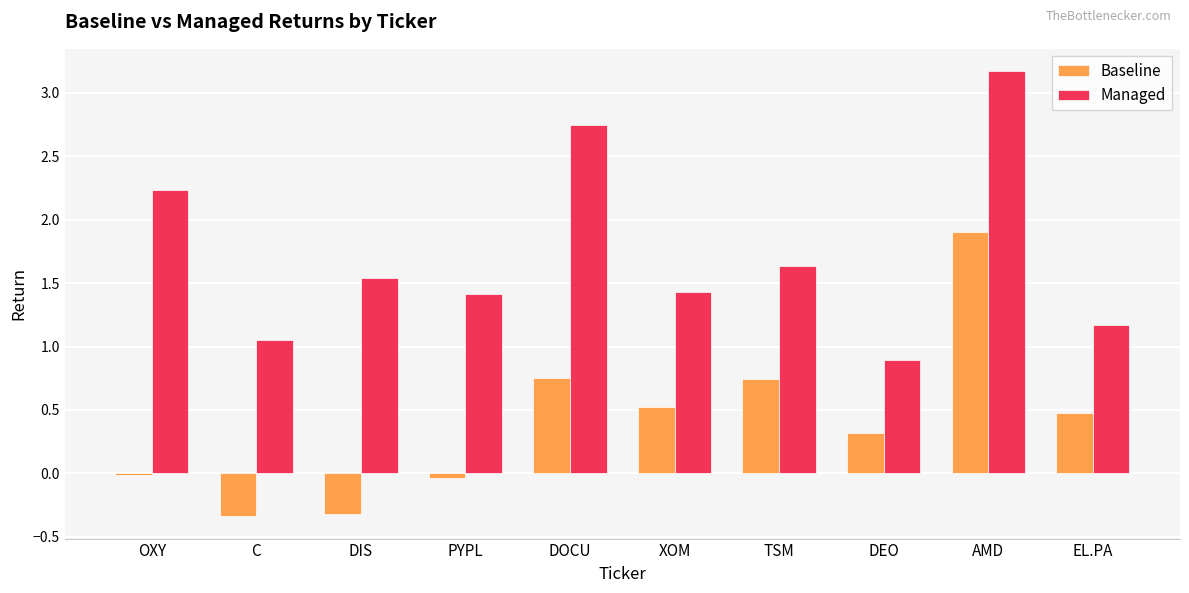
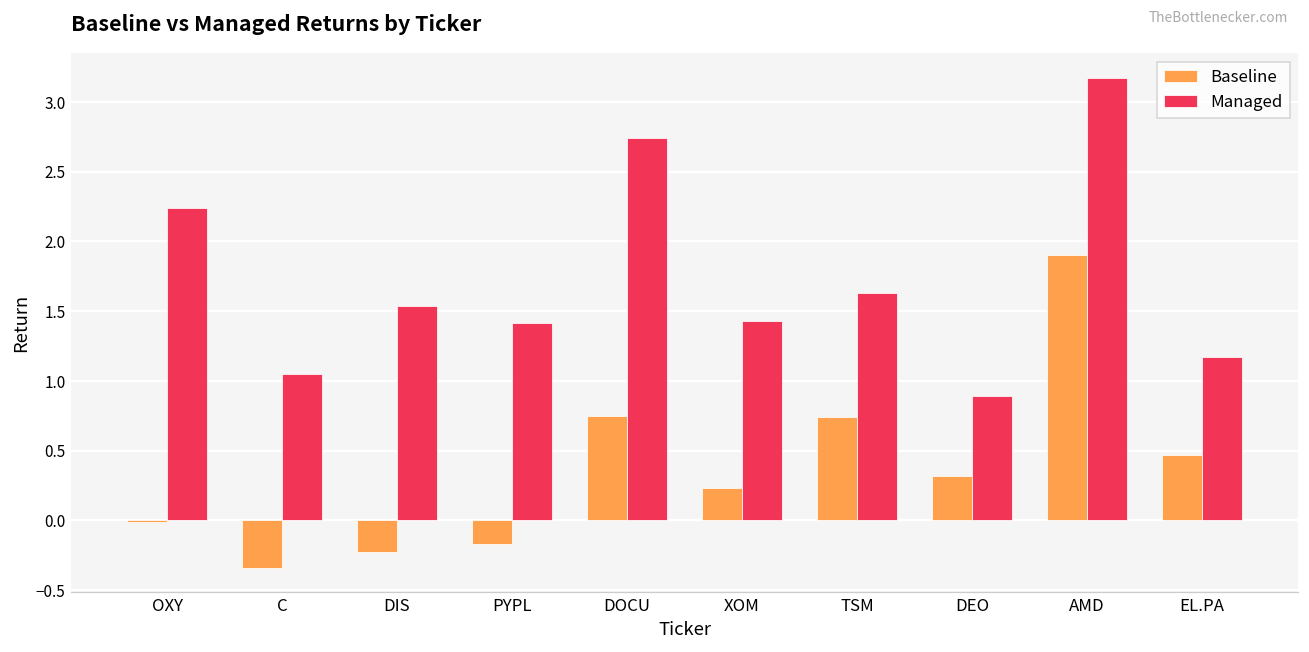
  {
    "Baseline": {
      "C": -0.34,
-     "DIS": -0.32,
-     "PYPL": -0.04,
+     "DIS": -0.22,
+     "PYPL": -0.17,
      "DOCU": 0.75,
-     "XOM": 0.52,
+     "XOM": 0.23,
      "TSM": 0.74,
      "DEO": 0.32,
      "AMD": 1.90,
      "EL.PA": 0.47
    },
    "Managed": {
      "OXY": 2.24,
      "C": 1.05,
      "DIS": 1.54,
      "PYPL": 1.41,
      "DOCU": 2.74,
      "XOM": 1.43,
      "TSM": 1.63,
      "DEO": 0.89,
      "AMD": 3.17,
      "EL.PA": 1.17
    }
  }
